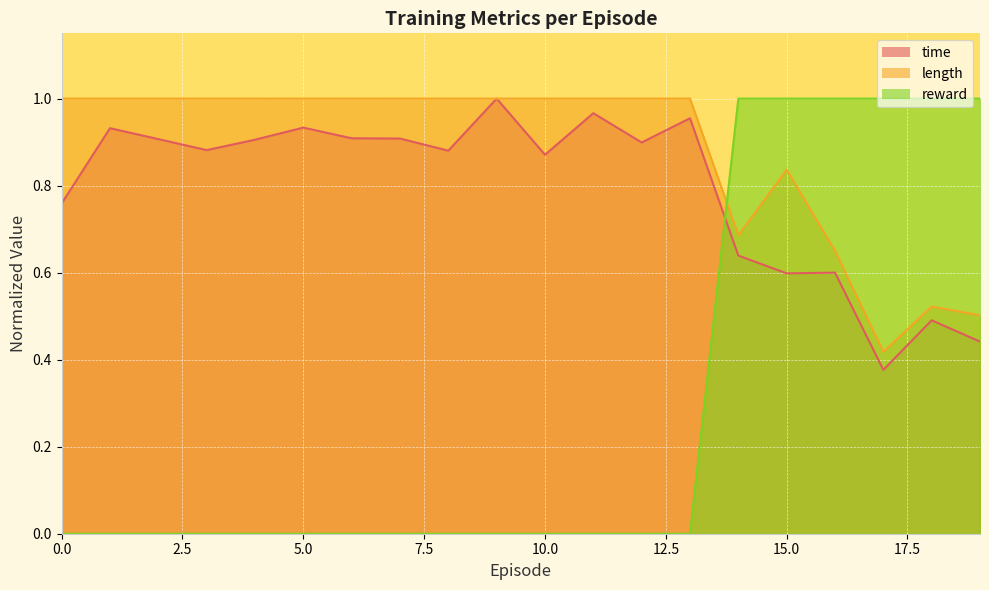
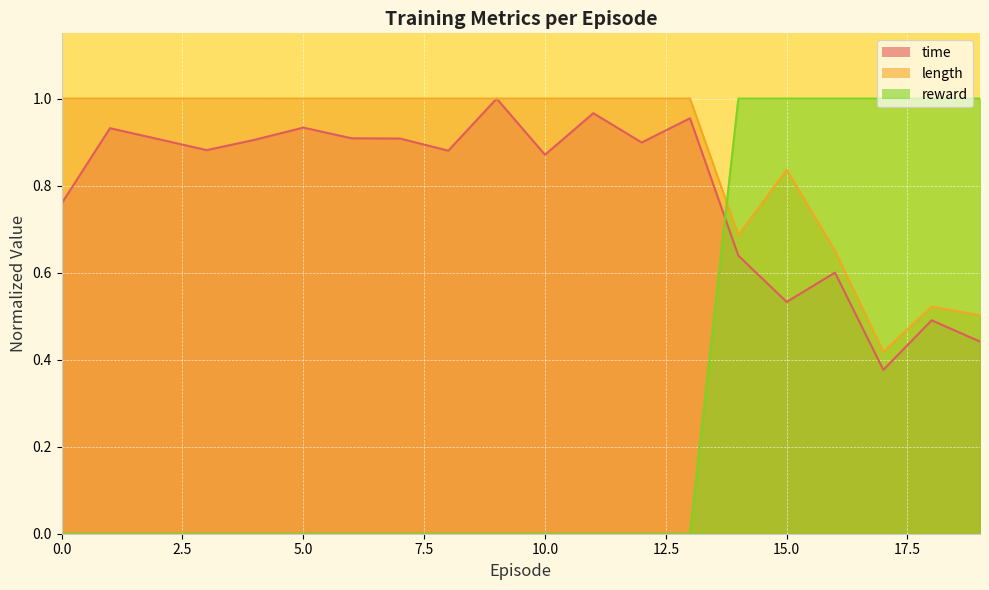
  {
    "time": {
      "0.0": 0.76,
      "5.0": 0.93,
      "10.0": 0.87,
-     "15.0": 0.60
+     "15.0": 0.53
    },
    "length": {
      "0.0": 1.00,
      "5.0": 1.00,
      "10.0": 1.00,
      "15.0": 0.84
    },
    "reward": {
      "0.0": 0.00,
      "5.0": 0.00,
      "10.0": 0.00,
      "15.0": 1.00
    }
  }
